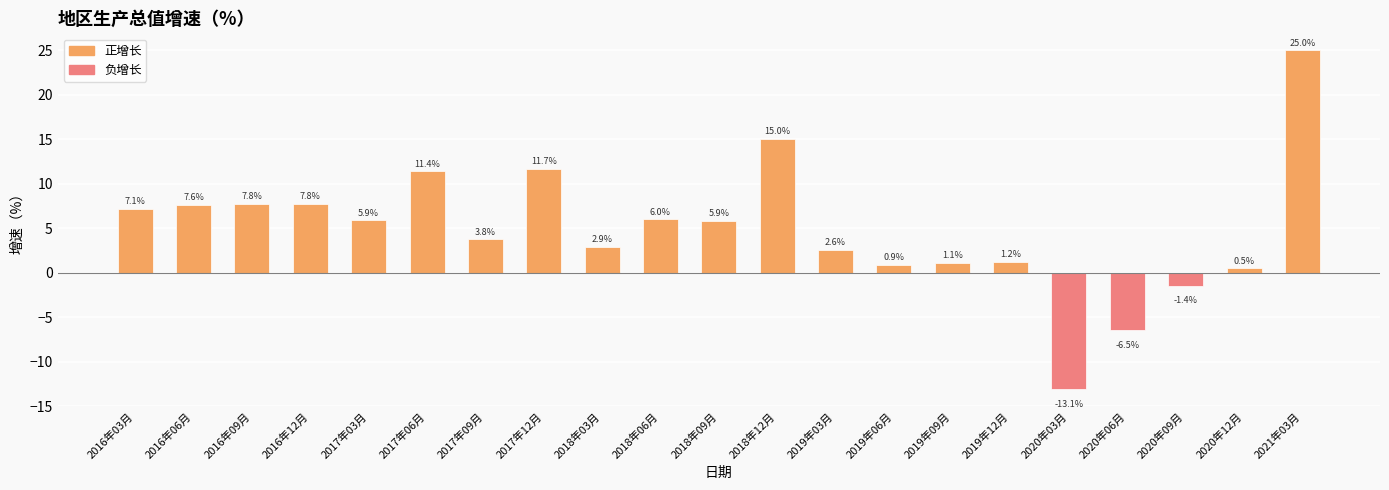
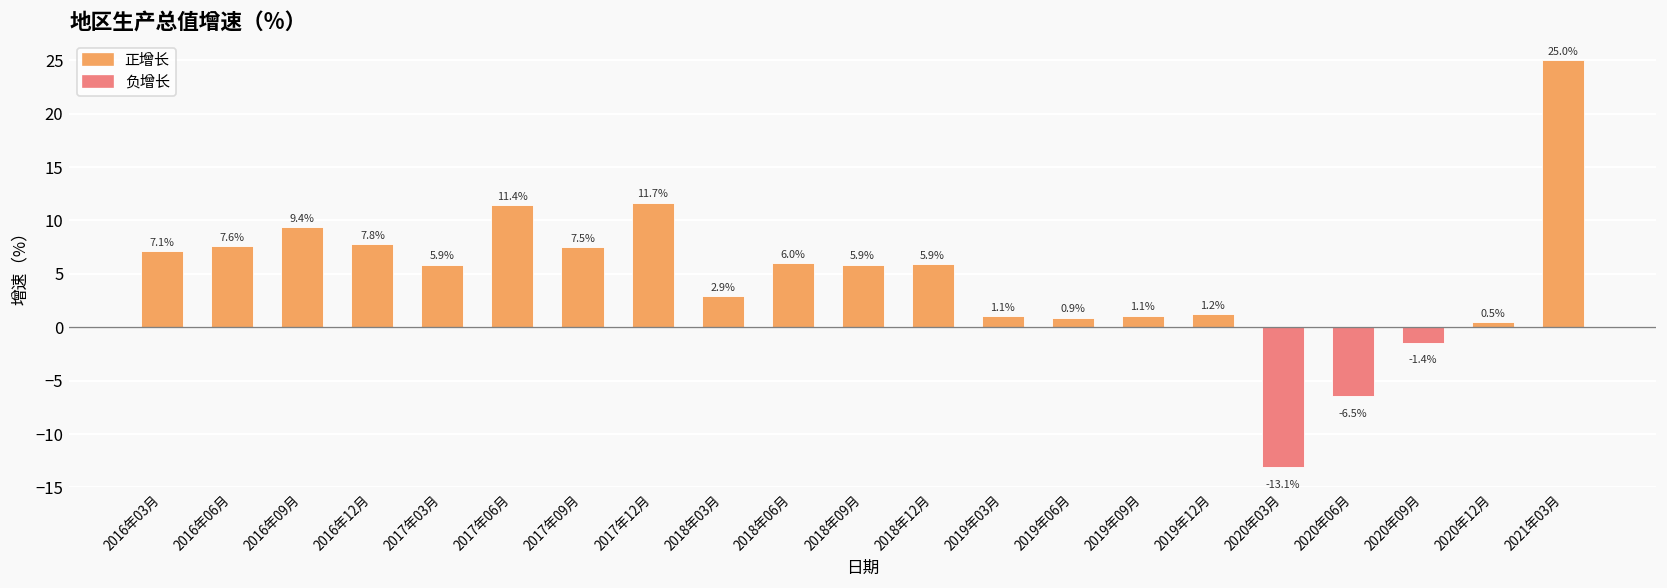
  {
    "2016年03月": "7.1%",
    "2016年06月": "7.6%",
-   "2016年09月": "7.8%",
+   "2016年09月": "9.4%",
    "2016年12月": "7.8%",
    "2017年03月": "5.9%",
    "2017年06月": "11.4%",
-   "2017年09月": "3.8%",
+   "2017年09月": "7.5%",
    "2017年12月": "11.7%",
    "2018年03月": "2.9%",
    "2018年06月": "6.0%",
    "2018年09月": "5.9%",
-   "2018年12月": "15.0%",
-   "2019年03月": "2.6%",
+   "2018年12月": "5.9%",
+   "2019年03月": "1.1%",
    "2019年06月": "0.9%",
    "2019年09月": "1.1%",
    "2019年12月": "1.2%",
    "2020年03月": "-13.1%",
    "2020年06月": "-6.5%",
    "2020年09月": "-1.4%",
    "2020年12月": "0.5%",
    "2021年03月": "25.0%"
  }
